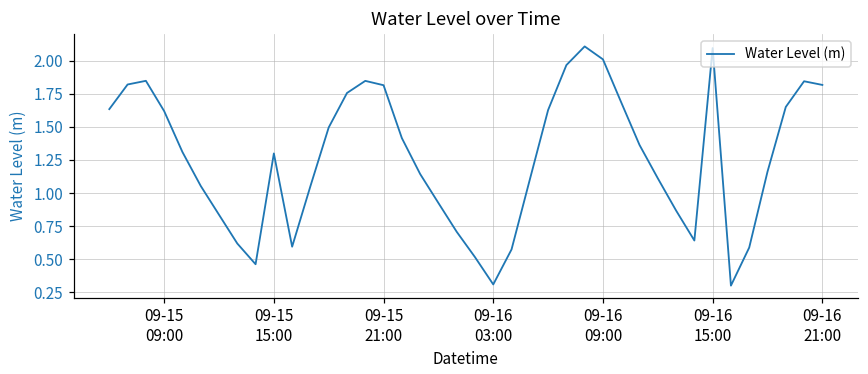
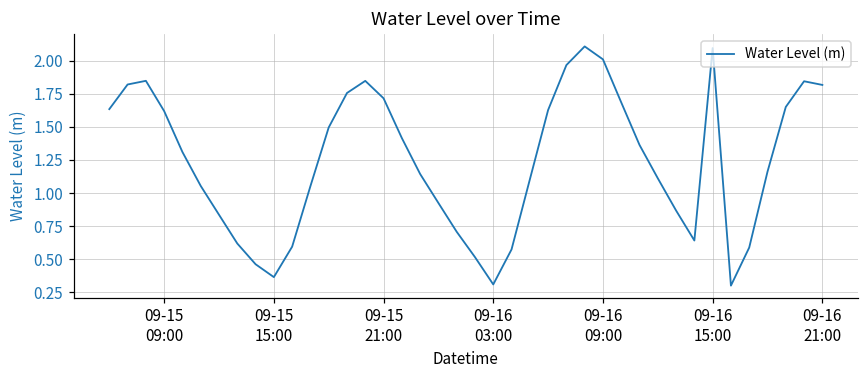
  {
    "09-15 09:00": 1.62,
-   "09-15 15:00": 1.30,
-   "09-15 21:00": 1.81,
+   "09-15 15:00": 0.37,
+   "09-15 21:00": 1.72,
    "09-16 03:00": 0.31,
    "09-16 09:00": 2.01,
    "09-16 21:00": 1.82
  }
